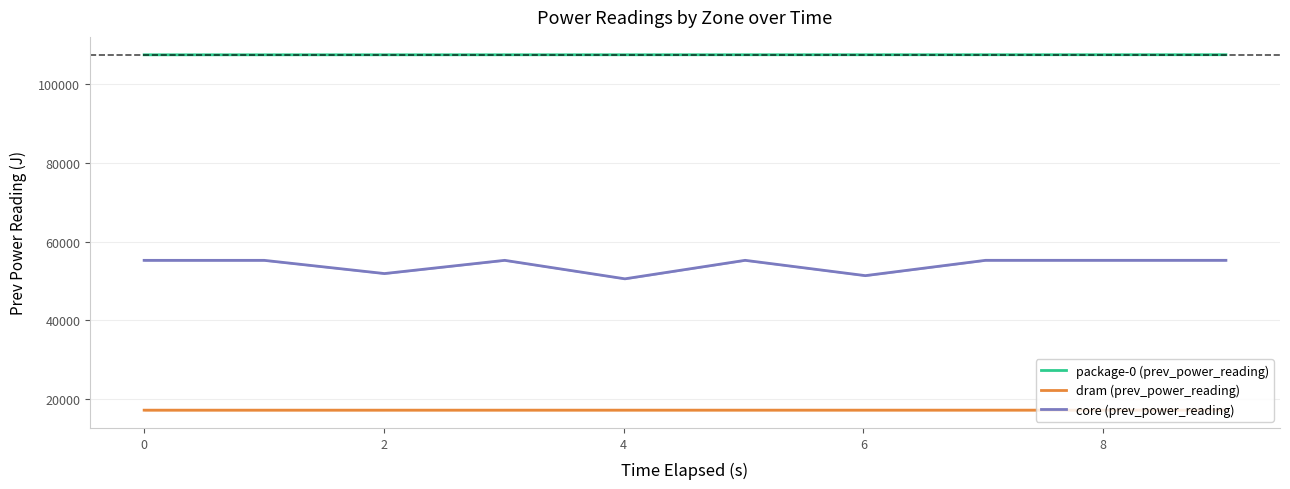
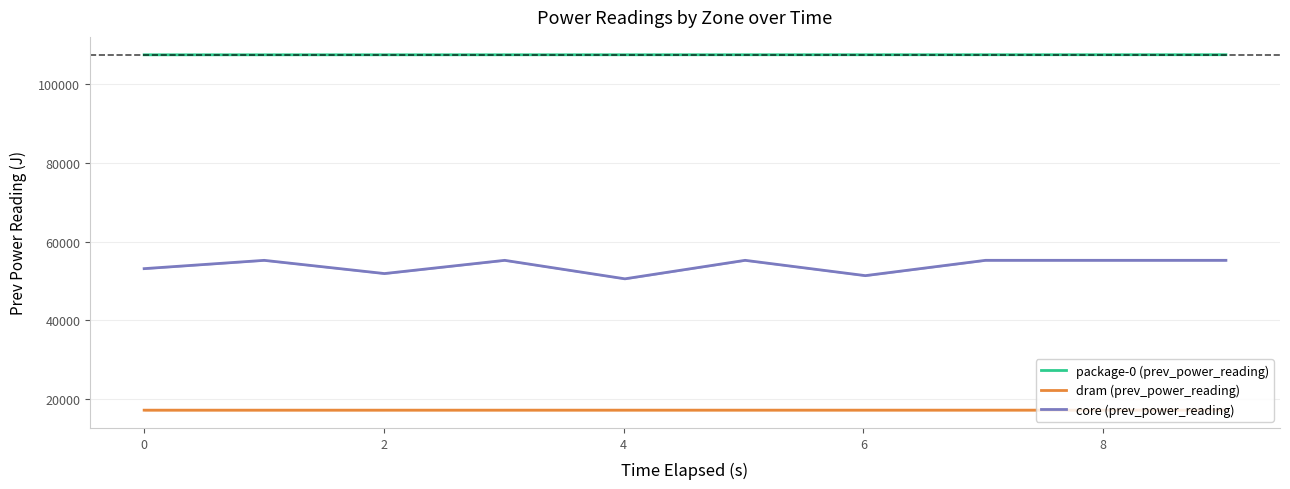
  {
    "package-0 (prev_power_reading)": {
      "0": 108000,
      "2": 108000,
      "4": 108000,
      "6": 108000
    },
    "dram (prev_power_reading)": {
      "0": 17000,
      "2": 17000,
      "4": 17000,
      "6": 17000
    },
    "core (prev_power_reading)": {
-     "0": 55000
+     "0": 53000
    }
  }
